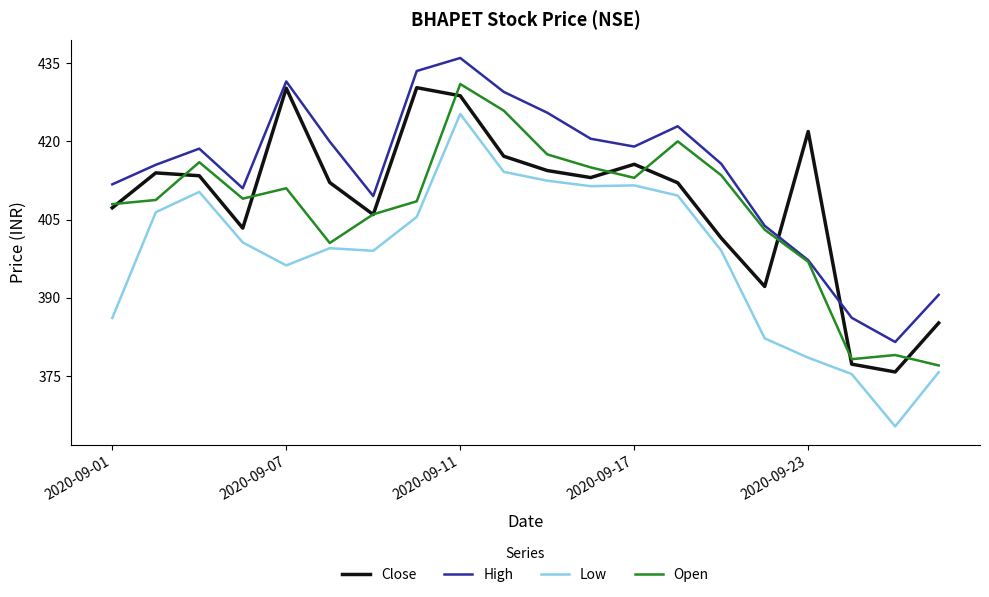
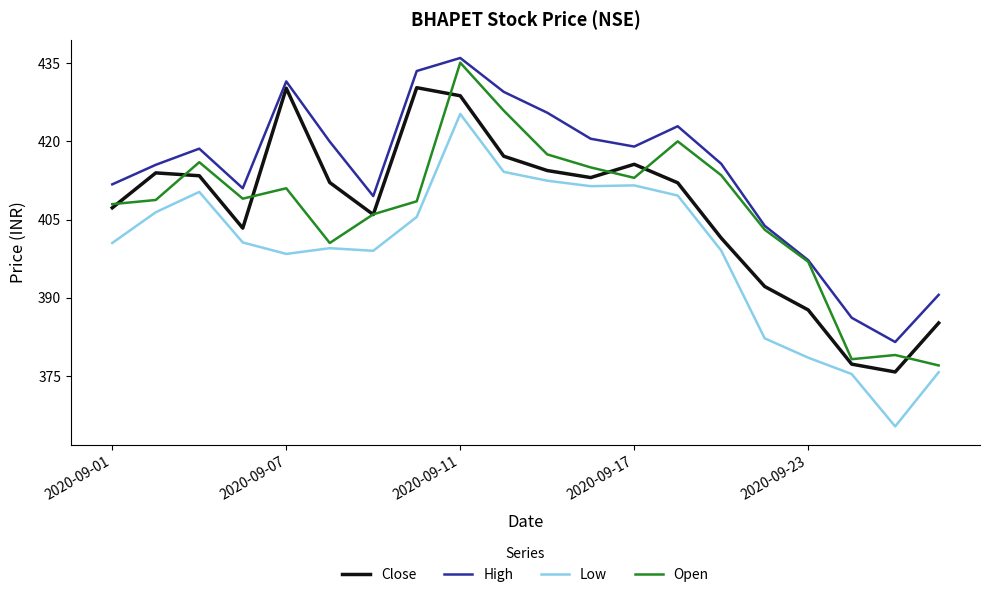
  {
    "Close": {
      "2020-09-01": 407,
      "2020-09-07": 430,
      "2020-09-11": 429,
      "2020-09-17": 416,
-     "2020-09-23": 422
+     "2020-09-23": 388
    },
    "High": {
      "2020-09-01": 412,
      "2020-09-07": 432,
      "2020-09-11": 436,
      "2020-09-17": 419
    },
    "Low": {
-     "2020-09-01": 386,
-     "2020-09-07": 396,
+     "2020-09-01": 401,
+     "2020-09-07": 398,
      "2020-09-11": 425,
      "2020-09-17": 412,
      "2020-09-23": 378
    },
    "Open": {
      "2020-09-01": 408,
      "2020-09-07": 411,
-     "2020-09-11": 431,
+     "2020-09-11": 435,
      "2020-09-17": 413
    }
  }
